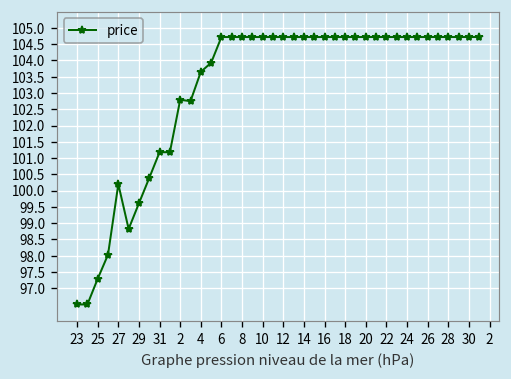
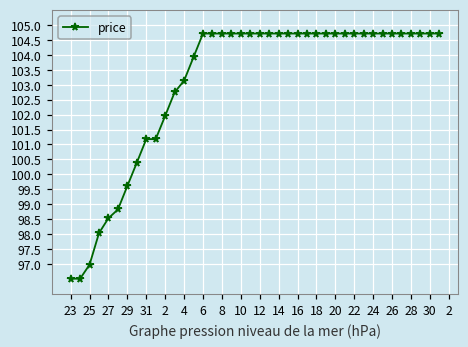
  {
    "23": 96.5,
-   "25": 97.3,
-   "27": 100.2,
+   "25": 97.0,
+   "27": 98.5,
    "29": 99.6,
    "31": 101.2,
-   "2": 102.8,
-   "4": 103.7,
+   "2": 102.0,
+   "4": 103.1,
    "6": 104.7,
    "8": 104.7,
    "10": 104.7,
    "12": 104.7,
    "14": 104.7,
    "16": 104.7,
    "18": 104.7,
    "20": 104.7,
    "22": 104.7,
    "24": 104.7,
    "26": 104.7,
    "28": 104.7,
    "30": 104.7
  }
